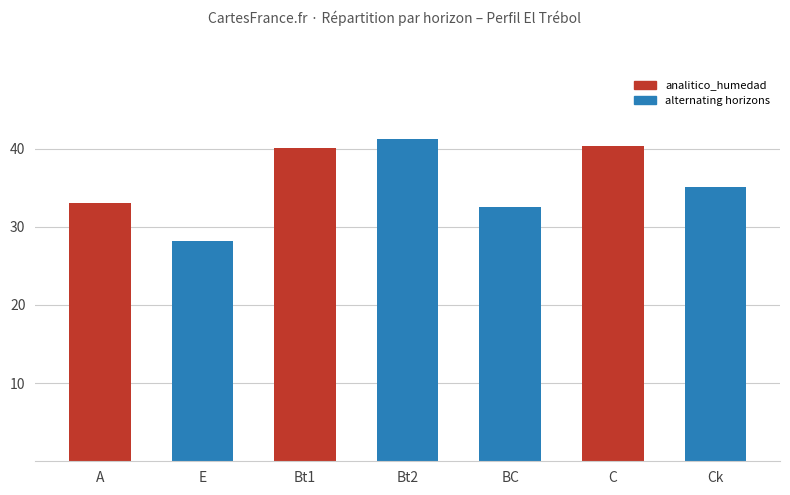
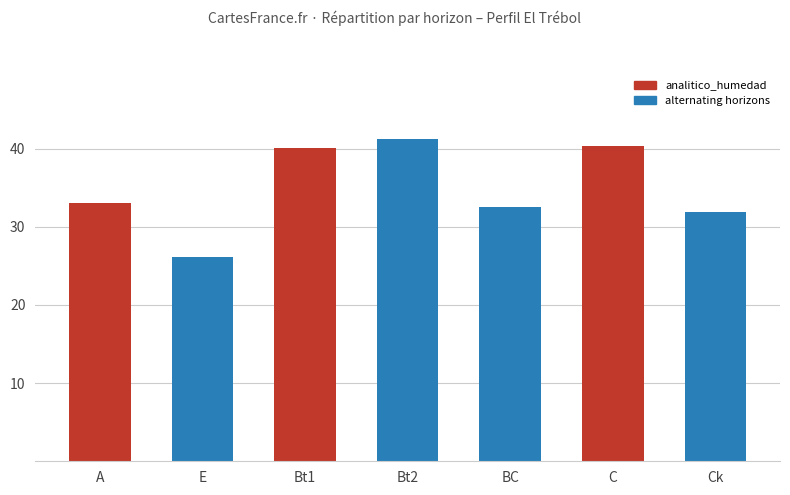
  {
    "A": 33,
-   "E": 28,
+   "E": 26,
    "Bt1": 40,
    "Bt2": 41,
    "BC": 33,
    "C": 40,
-   "Ck": 35
+   "Ck": 32
  }
